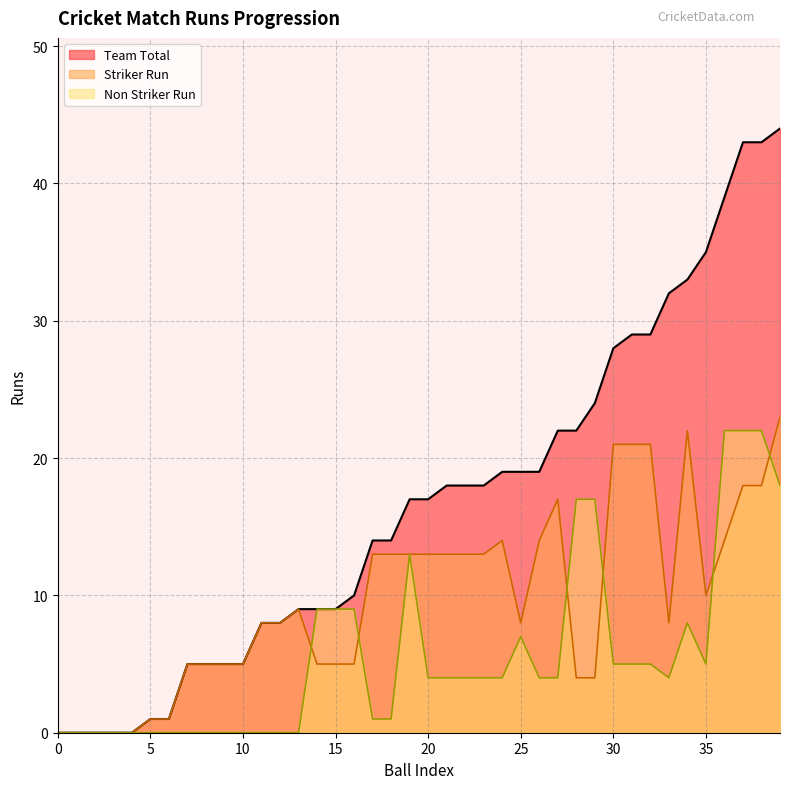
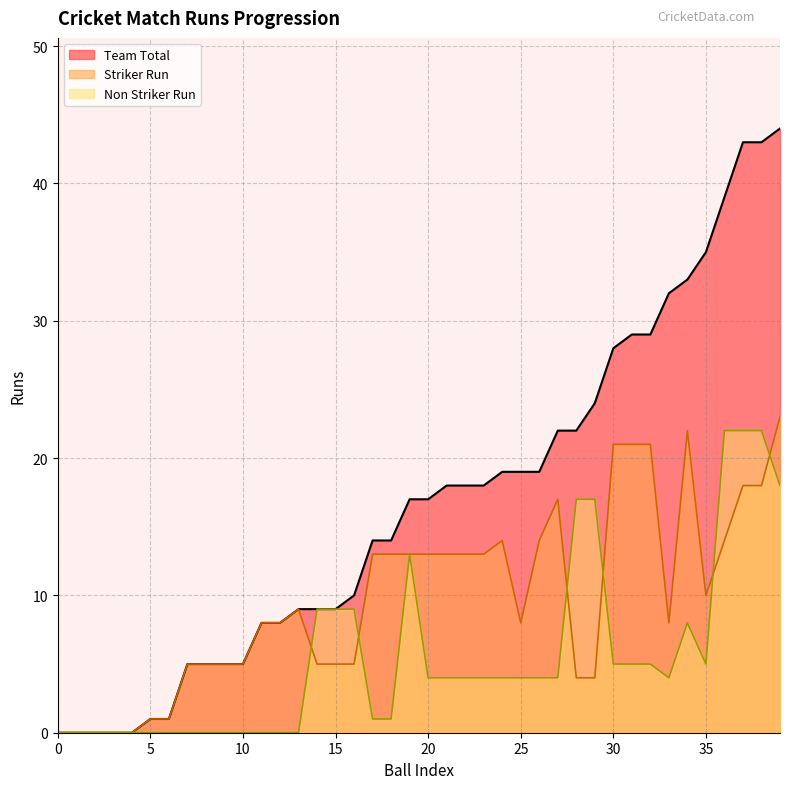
  {
    "Team Total": {
      "20": 17,
      "25": 19,
      "30": 28,
      "35": 35
    },
    "Striker Run": {
      "15": 5,
      "20": 13,
      "25": 8,
      "30": 21,
      "35": 10
    },
    "Non Striker Run": {
      "5": 0,
      "10": 0,
      "20": 4,
-     "25": 7,
+     "25": 4,
      "30": 5,
      "35": 5
    }
  }
